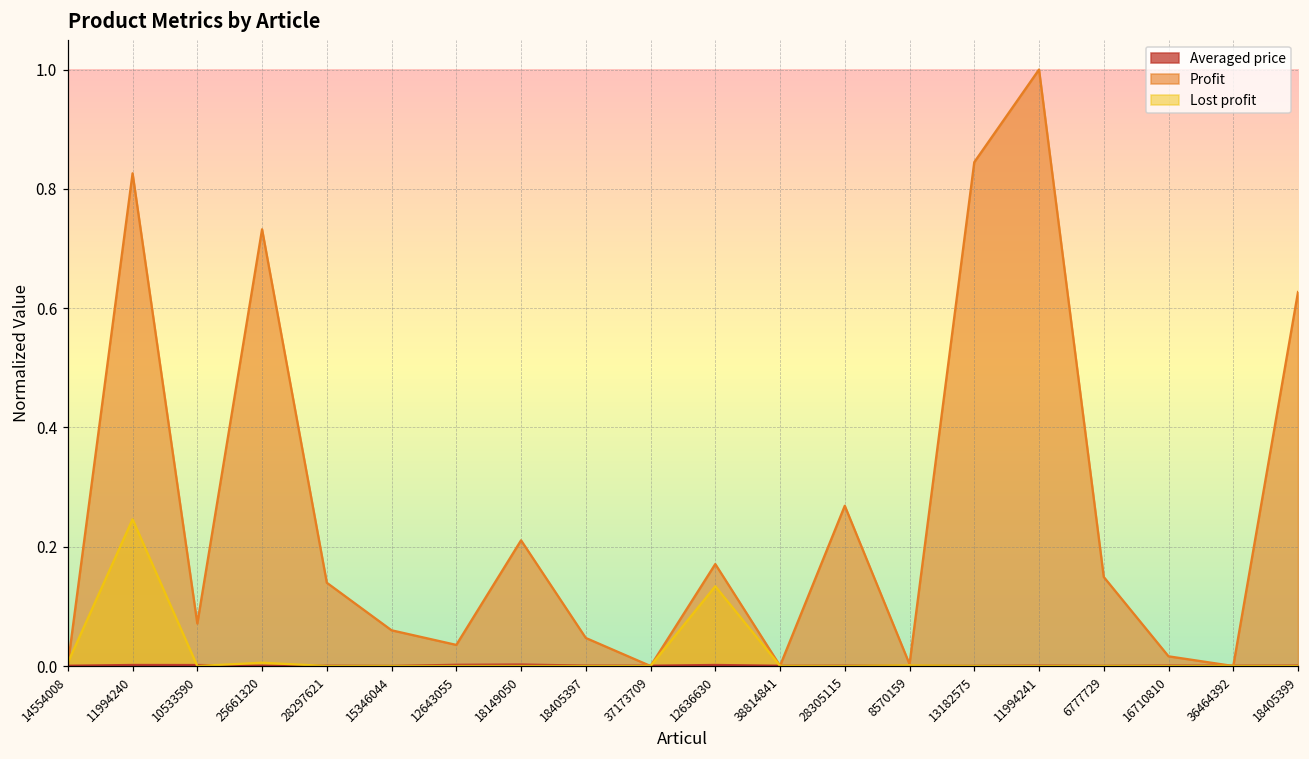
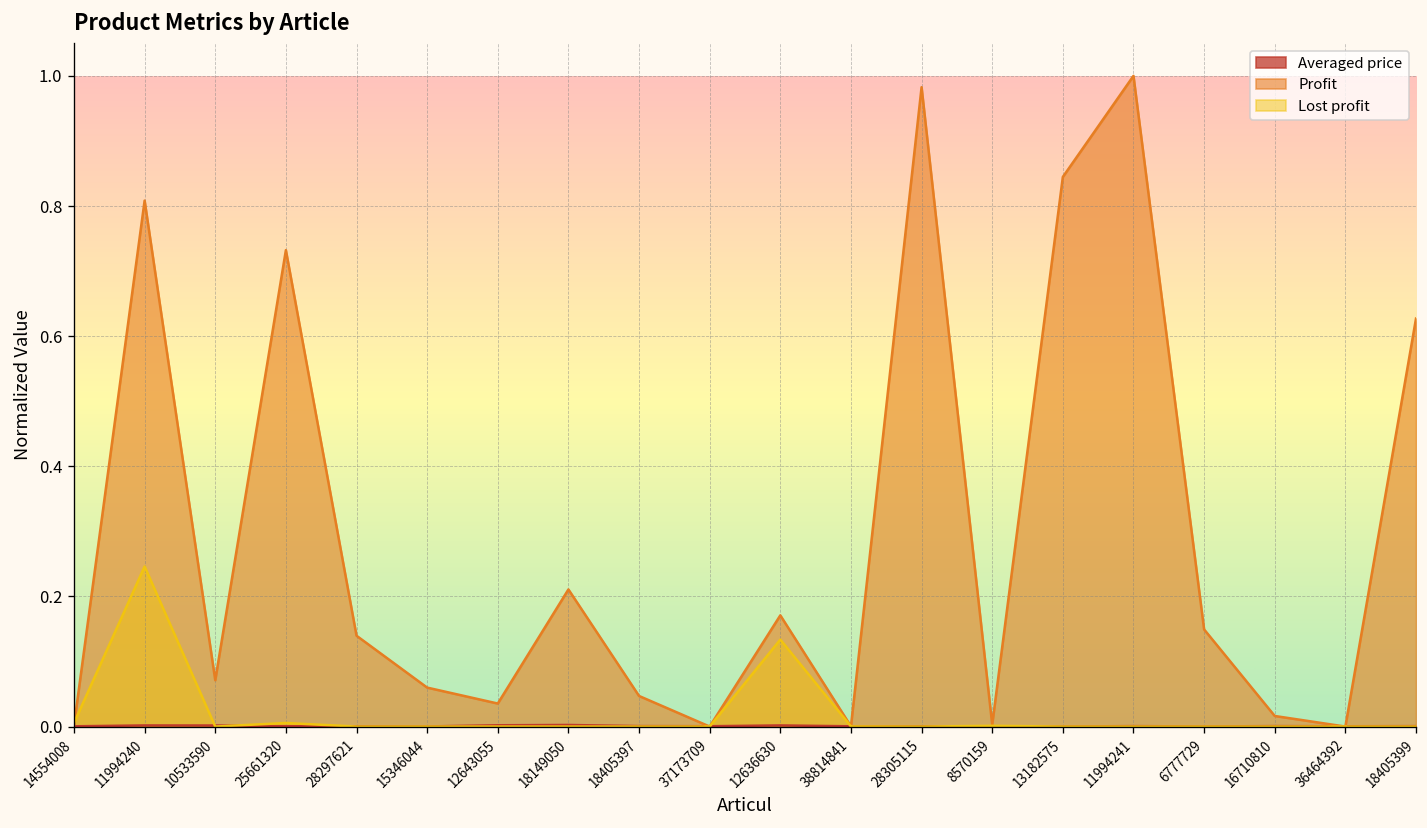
  {
    "Averaged price": {
      "11994240": 0.00,
      "25661320": 0.00,
      "12636630": 0.00
    },
    "Profit": {
-     "11994240": 0.83,
+     "11994240": 0.81,
      "10533590": 0.07,
      "25661320": 0.73,
      "28297621": 0.14,
      "15346044": 0.06,
      "12643055": 0.04,
      "18149050": 0.21,
      "18405397": 0.05,
      "12636630": 0.17,
-     "28305115": 0.27,
+     "28305115": 0.98,
      "13182575": 0.84,
      "11994241": 1.00,
      "6777729": 0.15,
      "16710810": 0.02,
      "18405399": 0.63
    },
    "Lost profit": {
      "11994240": 0.25,
      "25661320": 0.01,
      "12636630": 0.13
    }
  }
